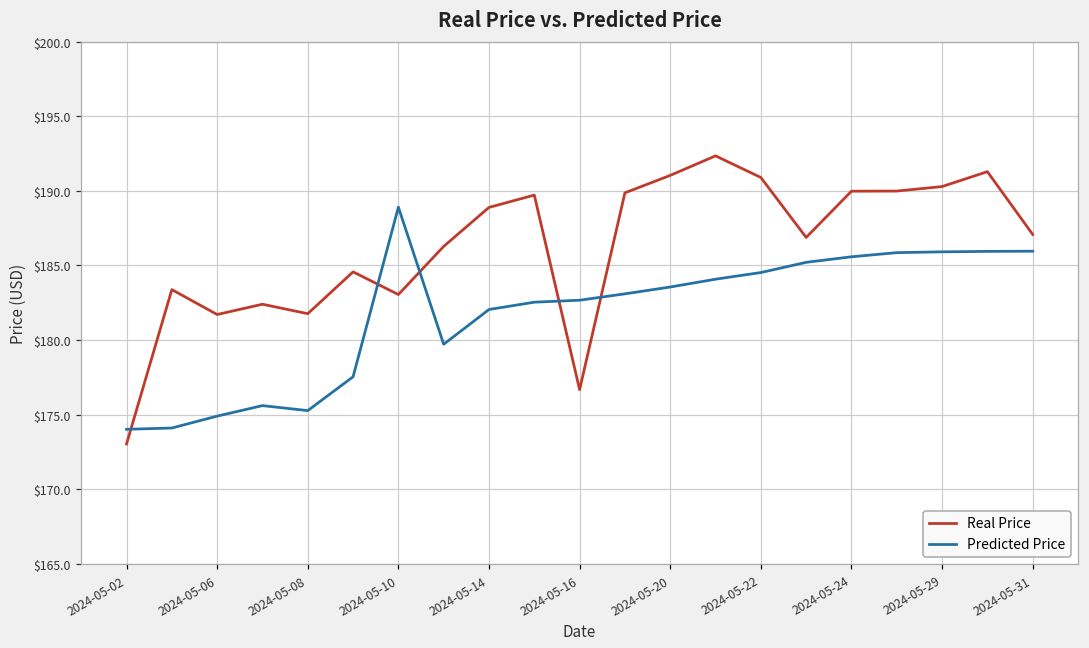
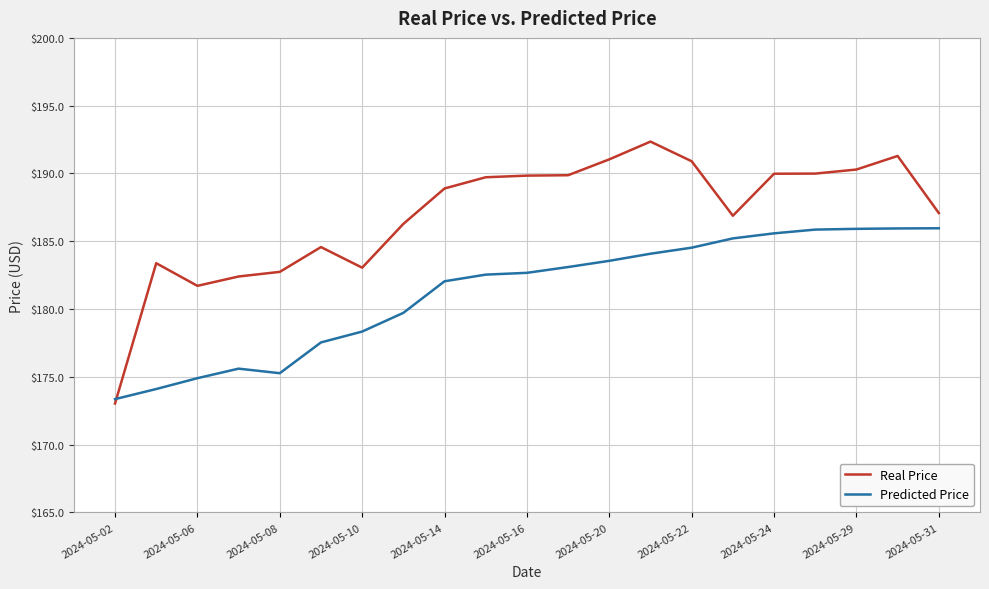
  {
    "Real Price": {
      "2024-05-02": "$173.0",
      "2024-05-06": "$181.7",
-     "2024-05-08": "$181.8",
+     "2024-05-08": "$182.7",
      "2024-05-10": "$183.1",
      "2024-05-14": "$188.9",
-     "2024-05-16": "$176.7",
+     "2024-05-16": "$189.8",
      "2024-05-20": "$191.0",
      "2024-05-22": "$190.9",
      "2024-05-24": "$190.0",
      "2024-05-29": "$190.3",
      "2024-05-31": "$187.1"
    },
    "Predicted Price": {
-     "2024-05-02": "$174.0",
+     "2024-05-02": "$173.4",
      "2024-05-06": "$174.9",
      "2024-05-08": "$175.3",
-     "2024-05-10": "$188.9",
+     "2024-05-10": "$178.3",
      "2024-05-14": "$182.0",
      "2024-05-16": "$182.7",
      "2024-05-20": "$183.6",
      "2024-05-22": "$184.5",
      "2024-05-24": "$185.6",
      "2024-05-29": "$185.9",
      "2024-05-31": "$186.0"
    }
  }
